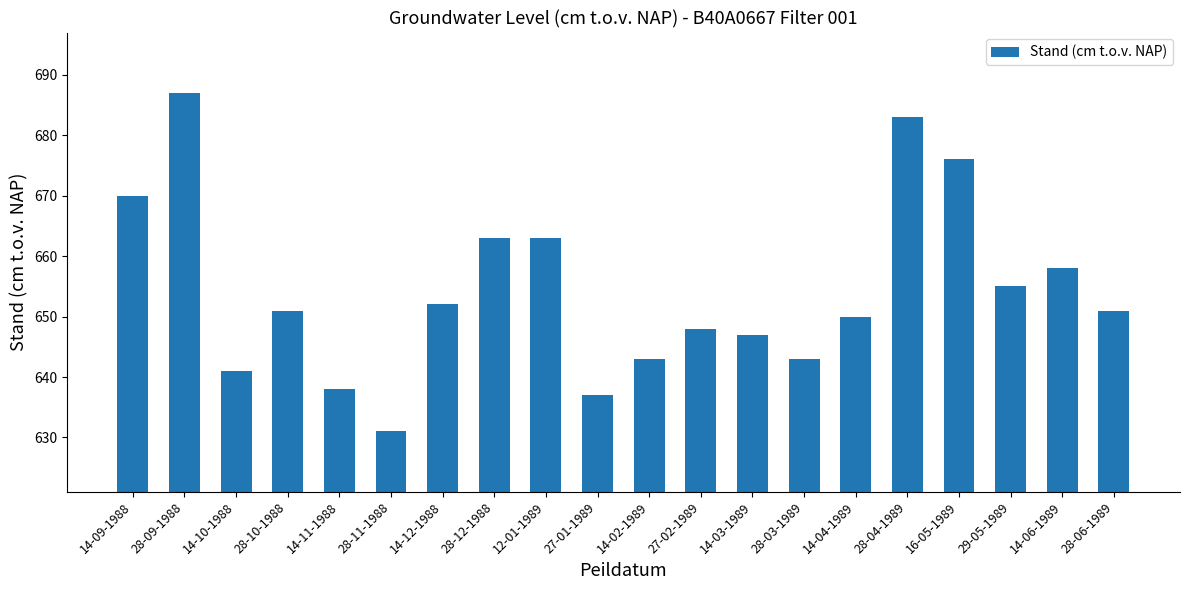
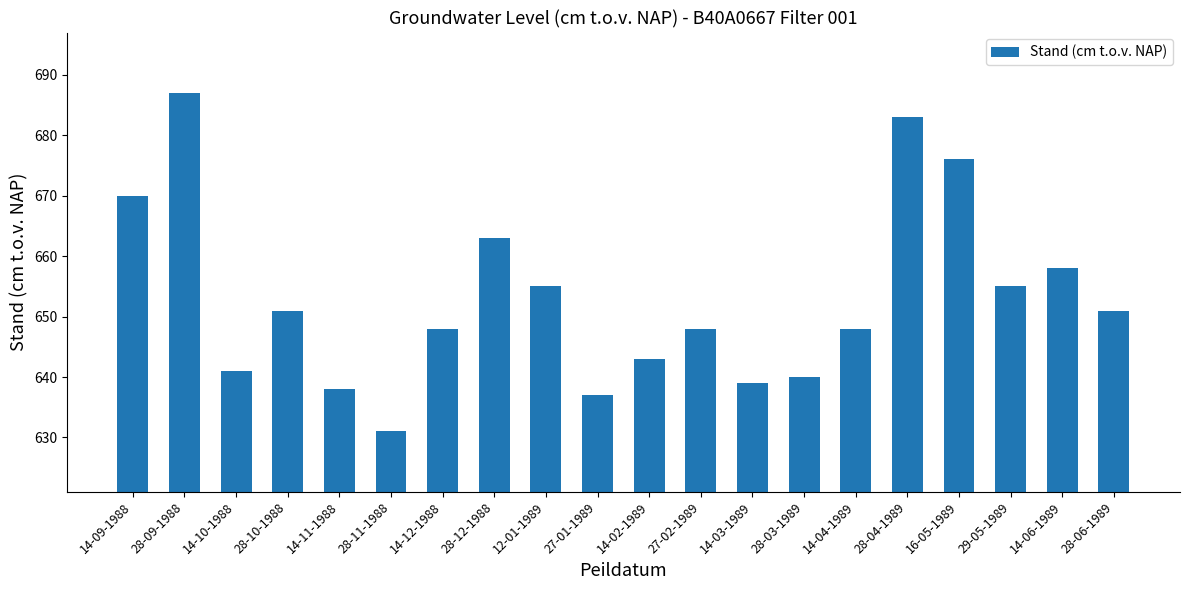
  {
    "14-09-1988": 670,
    "28-09-1988": 687,
    "14-10-1988": 641,
    "28-10-1988": 651,
    "14-11-1988": 638,
    "28-11-1988": 631,
-   "14-12-1988": 652,
+   "14-12-1988": 648,
    "28-12-1988": 663,
-   "12-01-1989": 663,
+   "12-01-1989": 655,
    "27-01-1989": 637,
    "14-02-1989": 643,
    "27-02-1989": 648,
-   "14-03-1989": 647,
-   "28-03-1989": 643,
-   "14-04-1989": 650,
+   "14-03-1989": 639,
+   "28-03-1989": 640,
+   "14-04-1989": 648,
    "28-04-1989": 683,
    "16-05-1989": 676,
    "29-05-1989": 655,
    "14-06-1989": 658,
    "28-06-1989": 651
  }
